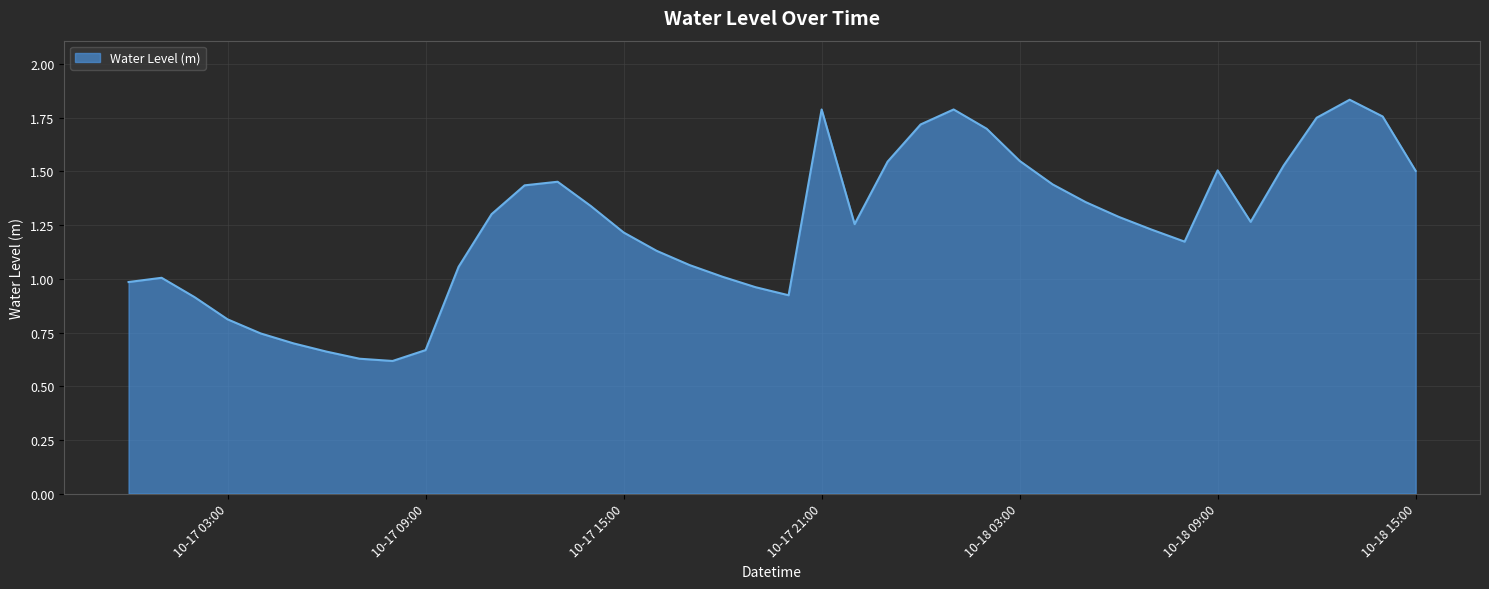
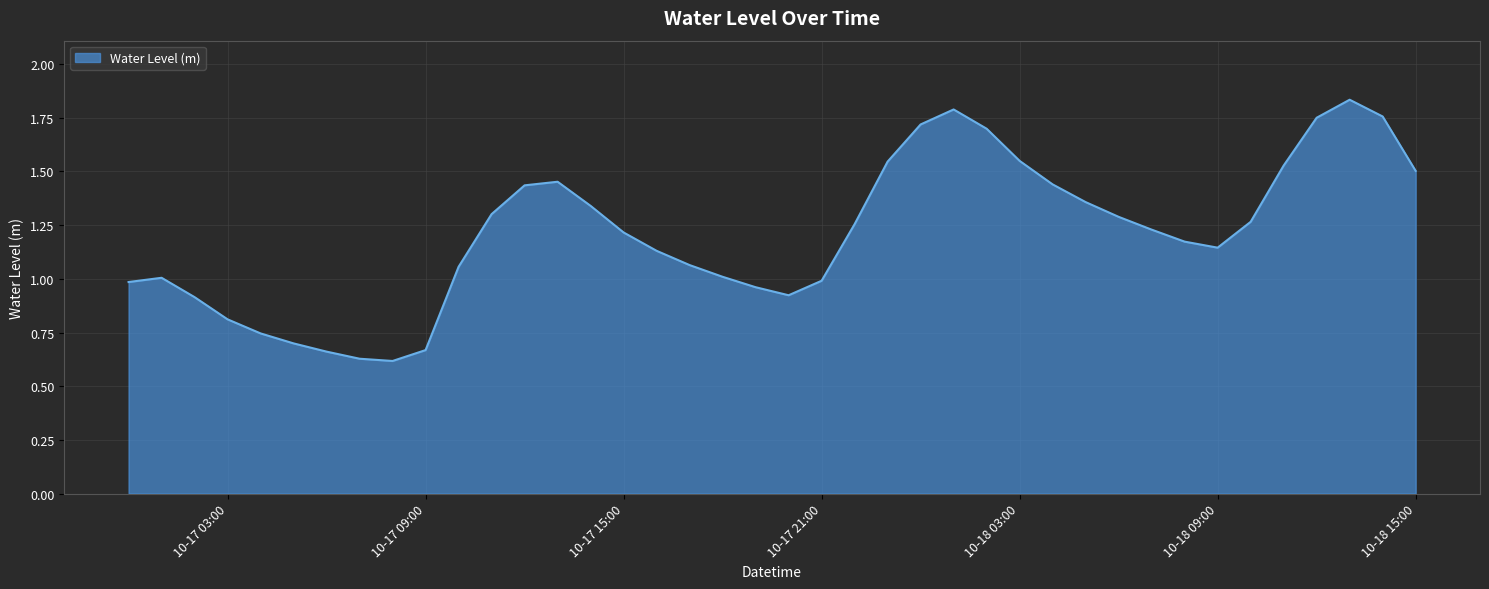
  {
    "10-17 03:00": 0.81,
    "10-17 09:00": 0.67,
    "10-17 15:00": 1.22,
-   "10-17 21:00": 1.79,
+   "10-17 21:00": 0.99,
    "10-18 03:00": 1.55,
-   "10-18 09:00": 1.51,
+   "10-18 09:00": 1.15,
    "10-18 15:00": 1.50
  }
